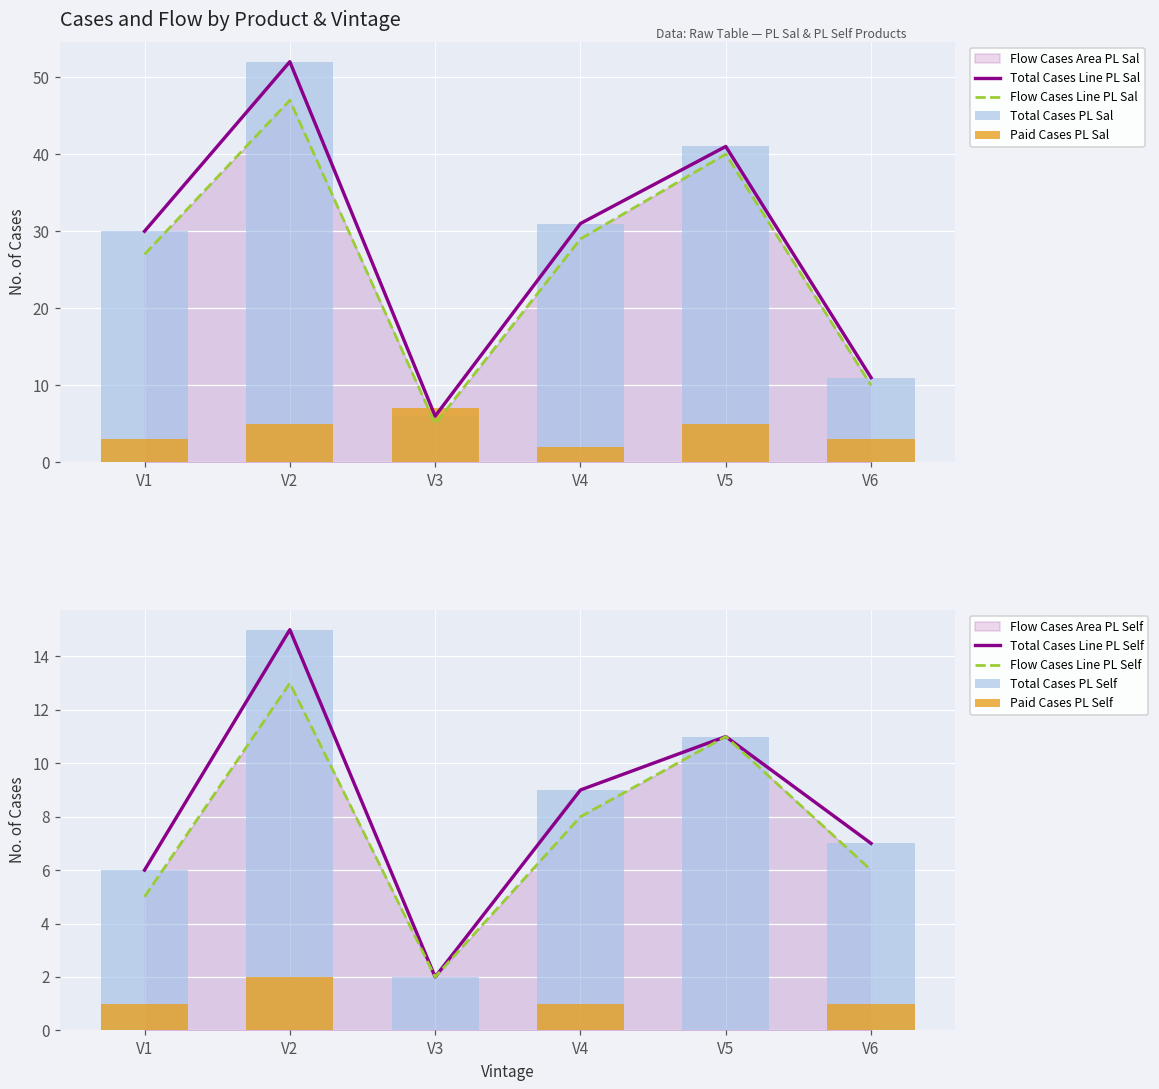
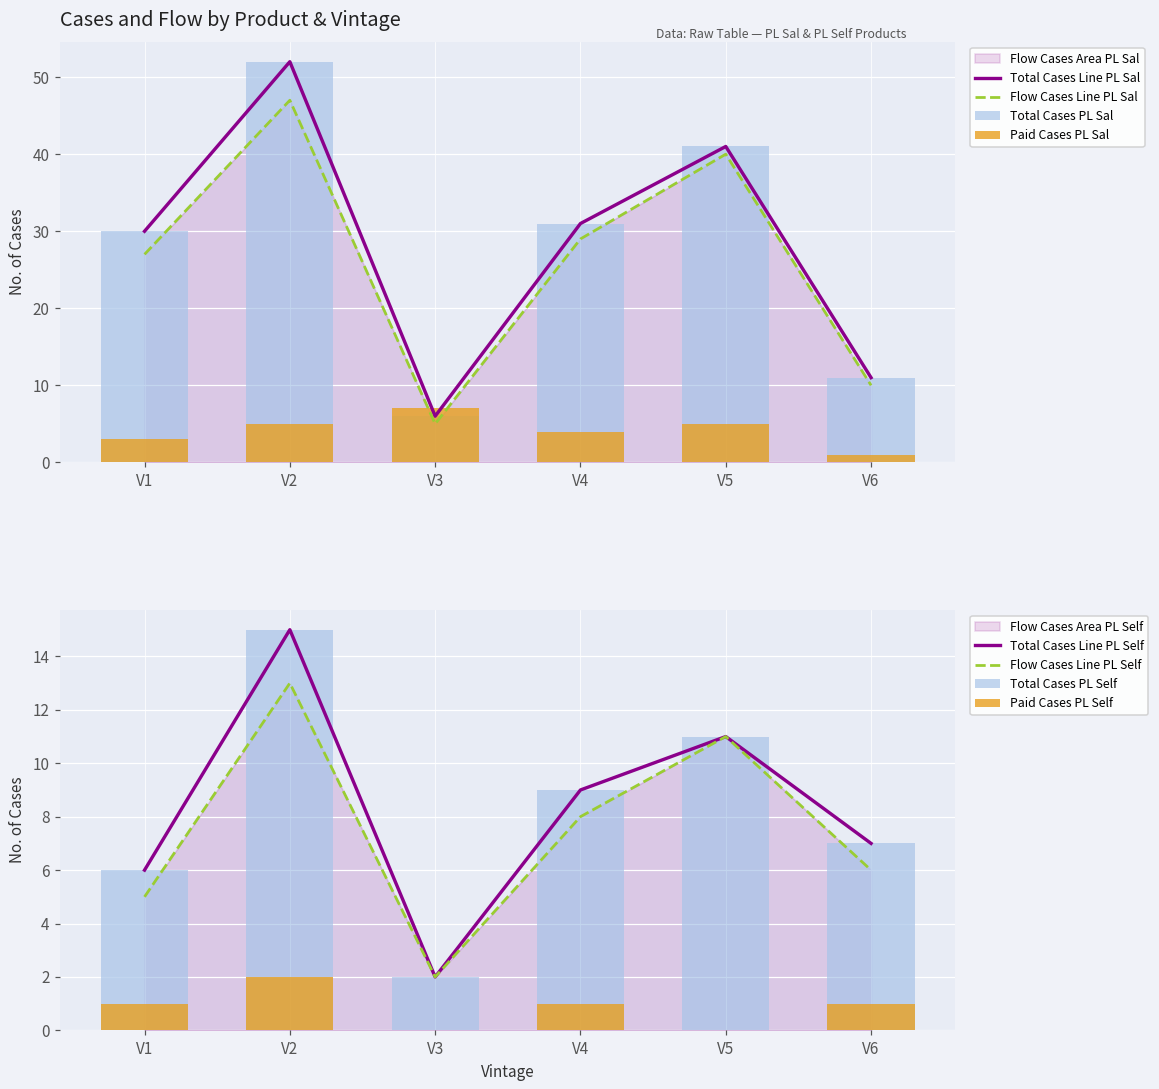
  {
    "Cases and Flow by Product & Vintage": {
      "Paid Cases PL Sal": {
        "V3": 7,
-       "V4": 2,
-       "V6": 3
+       "V4": 4,
+       "V6": 1
      }
    }
  }
